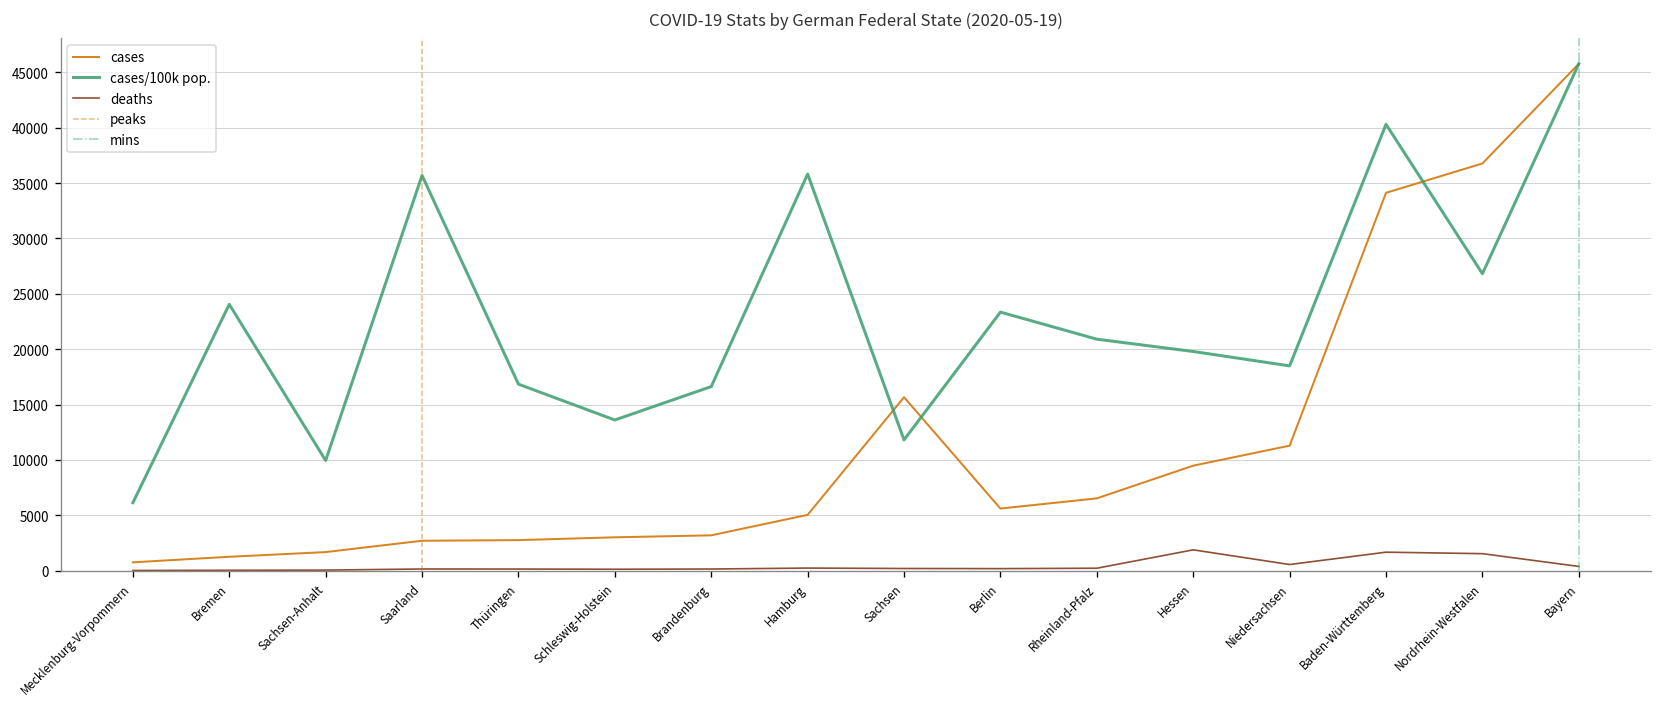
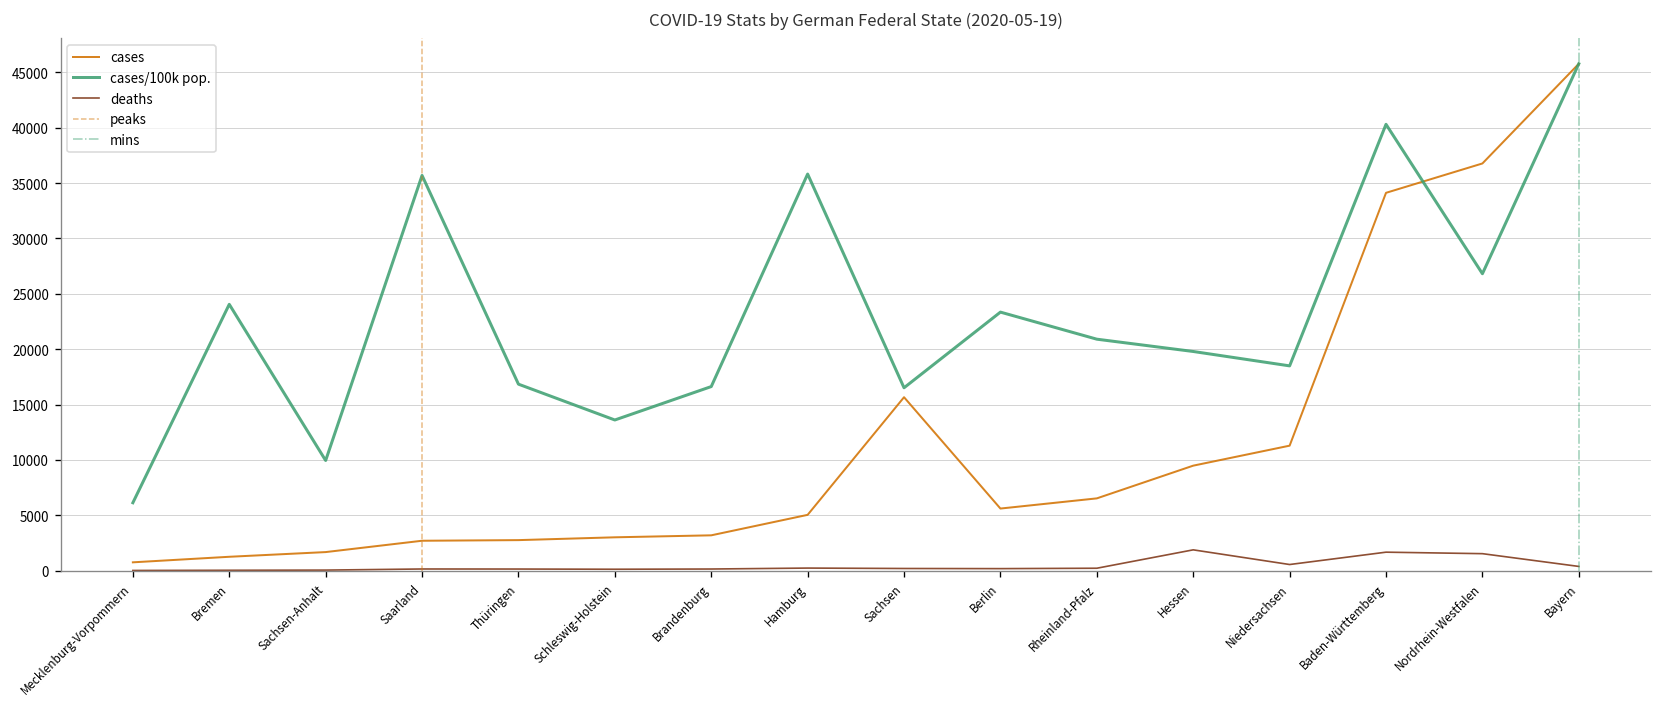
  {
    "cases": {
      "Mecklenburg-Vorpommern": 1000,
      "Bremen": 1000,
      "Sachsen-Anhalt": 2000,
      "Saarland": 3000,
      "Thüringen": 3000,
      "Schleswig-Holstein": 3000,
      "Brandenburg": 3000,
      "Hamburg": 5000,
      "Sachsen": 16000,
      "Berlin": 6000,
      "Rheinland-Pfalz": 7000,
      "Hessen": 9000,
      "Niedersachsen": 11000,
      "Baden-Württemberg": 34000,
      "Nordrhein-Westfalen": 37000
    },
    "cases/100k pop.": {
      "Mecklenburg-Vorpommern": 6000,
      "Bremen": 24000,
      "Sachsen-Anhalt": 10000,
      "Saarland": 36000,
      "Thüringen": 17000,
      "Schleswig-Holstein": 14000,
      "Brandenburg": 17000,
      "Hamburg": 36000,
-     "Sachsen": 12000,
+     "Sachsen": 17000,
      "Berlin": 23000,
      "Rheinland-Pfalz": 21000,
      "Hessen": 20000,
      "Niedersachsen": 18000,
      "Baden-Württemberg": 40000,
      "Nordrhein-Westfalen": 27000
    },
    "deaths": {
      "Mecklenburg-Vorpommern": 0,
      "Bremen": 0,
      "Sachsen-Anhalt": 0,
      "Saarland": 0,
      "Thüringen": 0,
      "Schleswig-Holstein": 0,
      "Brandenburg": 0,
      "Hamburg": 0,
      "Sachsen": 0,
      "Berlin": 0,
      "Rheinland-Pfalz": 0,
      "Hessen": 2000,
      "Niedersachsen": 1000,
      "Baden-Württemberg": 2000,
      "Nordrhein-Westfalen": 2000,
      "Bayern": 0
    }
  }
